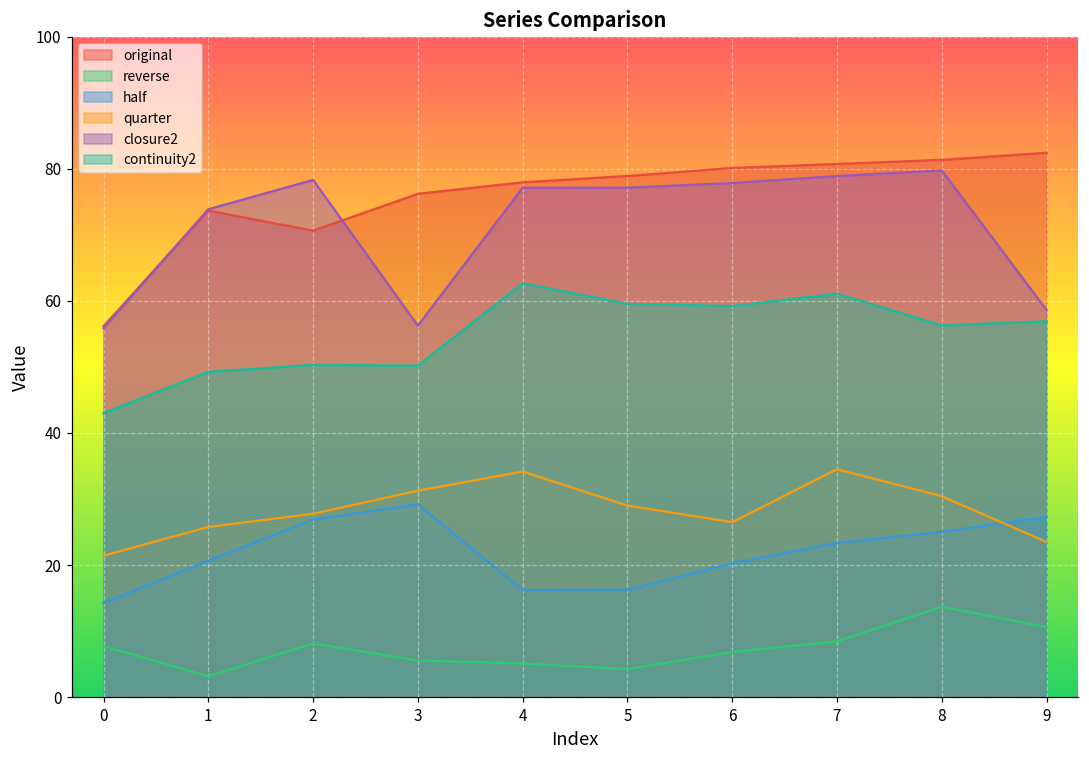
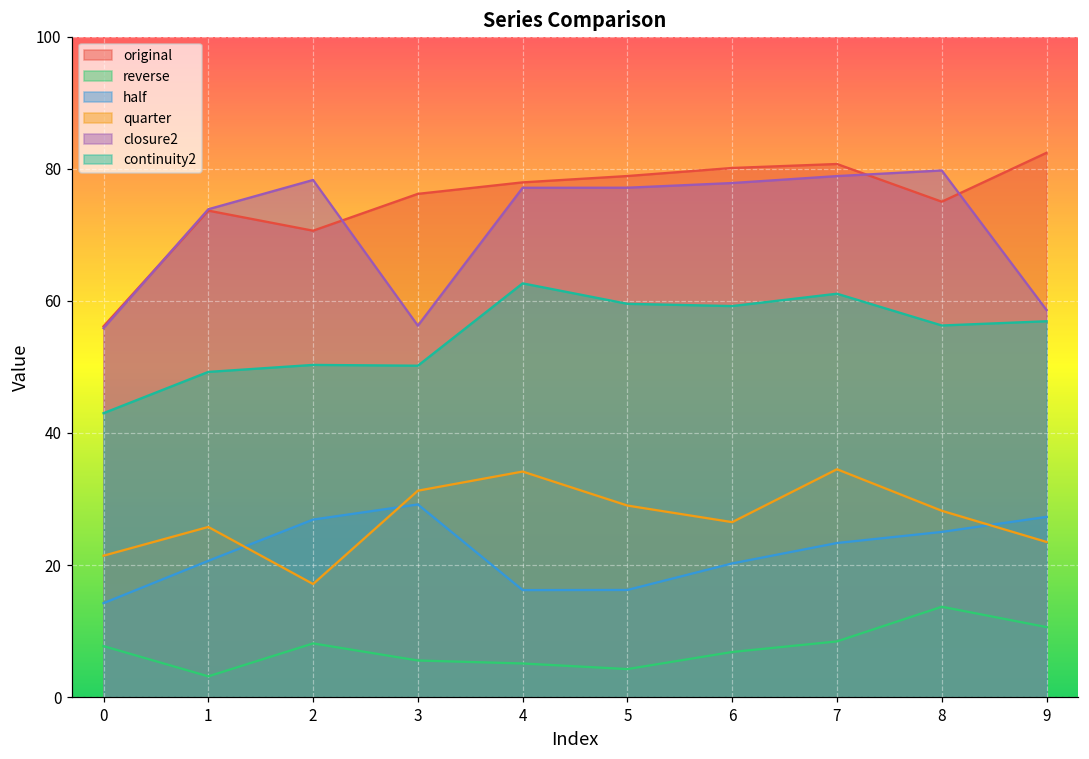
  {
    "original": {
      "2": 71,
      "3": 76,
      "4": 78,
      "5": 79,
      "6": 80,
      "7": 81,
-     "8": 81,
+     "8": 75,
      "9": 82
    },
    "quarter": {
      "0": 21,
      "1": 26,
-     "2": 28,
+     "2": 17,
      "3": 31,
      "4": 34,
      "5": 29,
      "6": 26,
      "7": 35,
-     "8": 30,
+     "8": 28,
      "9": 23
    },
    "closure2": {
      "2": 78,
      "3": 56,
      "4": 77,
      "5": 77,
      "6": 78,
      "7": 79,
      "8": 80,
      "9": 59
    }
  }
